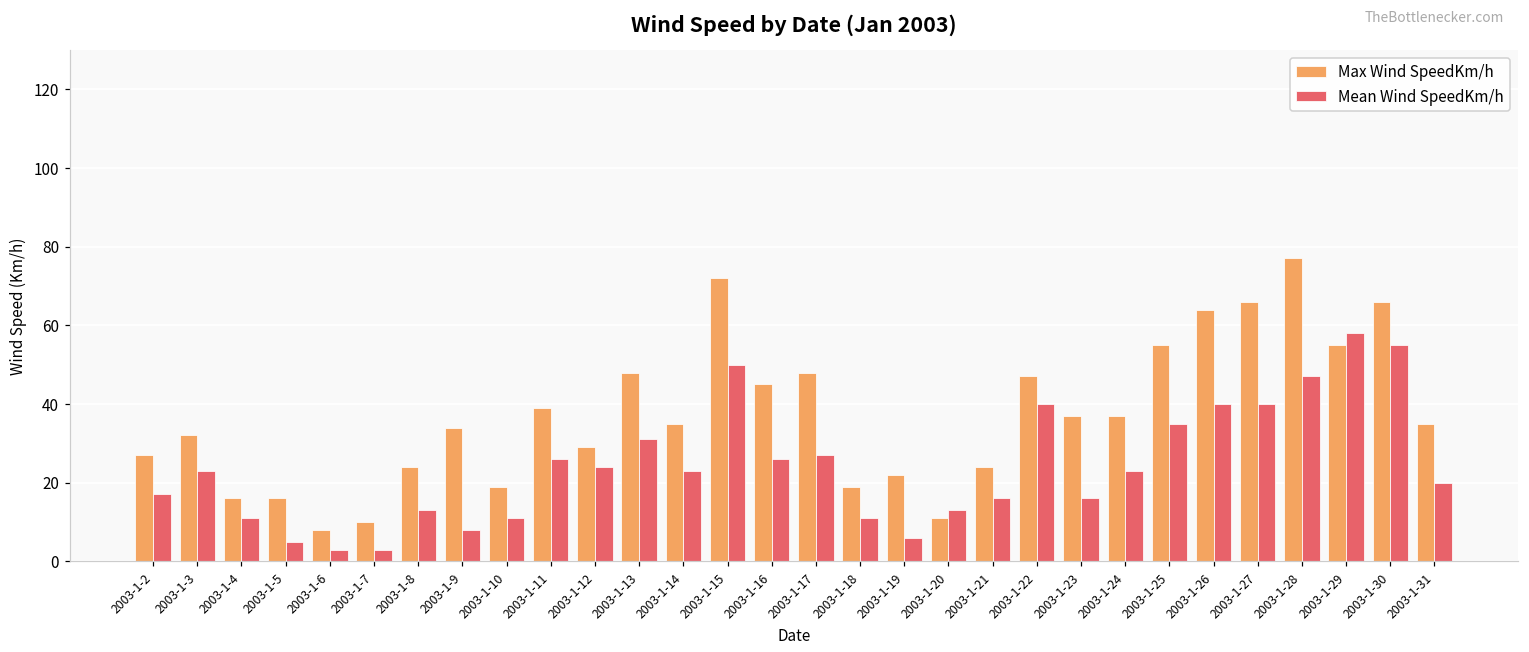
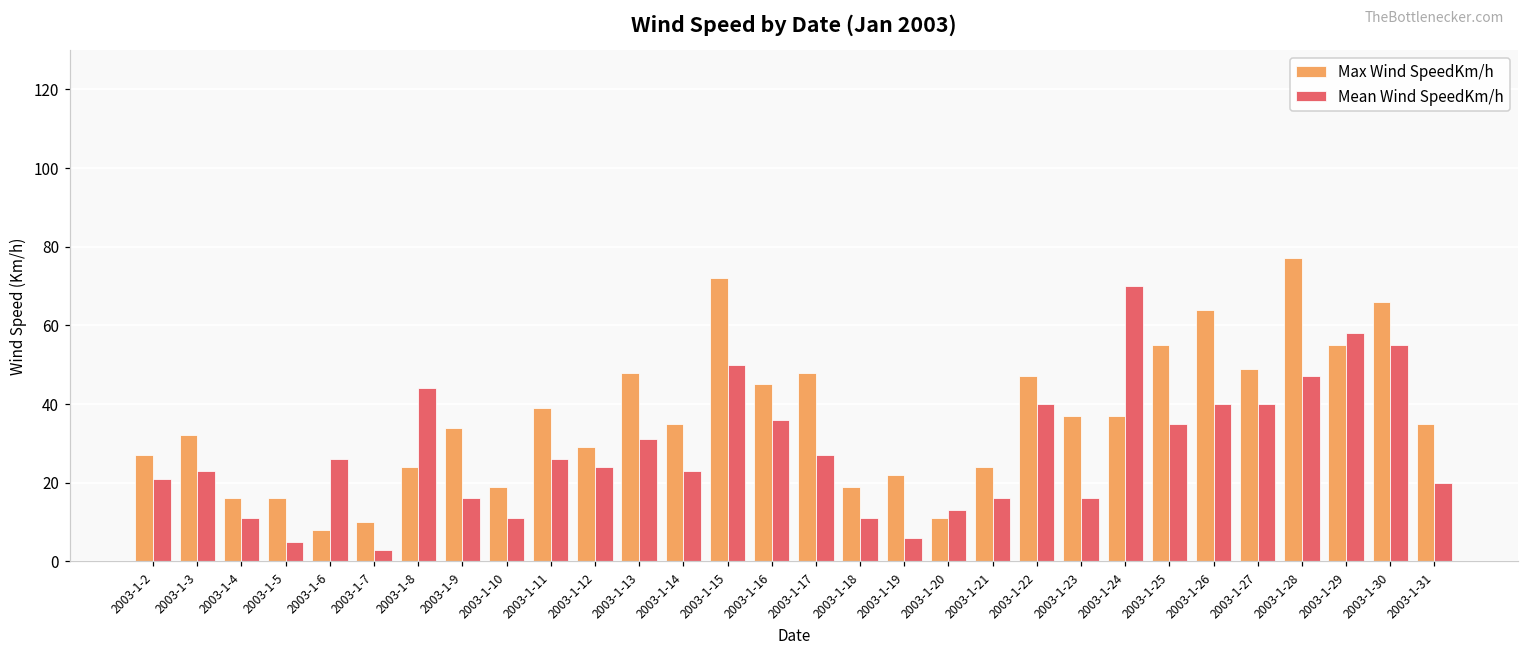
  {
    "Max Wind SpeedKm/h": {
      "2003-1-2": 27,
      "2003-1-3": 32,
      "2003-1-4": 16,
      "2003-1-5": 16,
      "2003-1-6": 8,
      "2003-1-7": 10,
      "2003-1-8": 24,
      "2003-1-9": 34,
      "2003-1-10": 19,
      "2003-1-11": 39,
      "2003-1-12": 29,
      "2003-1-13": 48,
      "2003-1-14": 35,
      "2003-1-15": 72,
      "2003-1-16": 45,
      "2003-1-17": 48,
      "2003-1-18": 19,
      "2003-1-19": 22,
      "2003-1-20": 11,
      "2003-1-21": 24,
      "2003-1-22": 47,
      "2003-1-23": 37,
      "2003-1-24": 37,
      "2003-1-25": 55,
      "2003-1-26": 64,
-     "2003-1-27": 66,
+     "2003-1-27": 49,
      "2003-1-28": 77,
      "2003-1-29": 55,
      "2003-1-30": 66,
      "2003-1-31": 35
    },
    "Mean Wind SpeedKm/h": {
-     "2003-1-2": 17,
+     "2003-1-2": 21,
      "2003-1-3": 23,
      "2003-1-4": 11,
      "2003-1-5": 5,
-     "2003-1-6": 3,
+     "2003-1-6": 26,
      "2003-1-7": 3,
-     "2003-1-8": 13,
-     "2003-1-9": 8,
+     "2003-1-8": 44,
+     "2003-1-9": 16,
      "2003-1-10": 11,
      "2003-1-11": 26,
      "2003-1-12": 24,
      "2003-1-13": 31,
      "2003-1-14": 23,
      "2003-1-15": 50,
-     "2003-1-16": 26,
+     "2003-1-16": 36,
      "2003-1-17": 27,
      "2003-1-18": 11,
      "2003-1-19": 6,
      "2003-1-20": 13,
      "2003-1-21": 16,
      "2003-1-22": 40,
      "2003-1-23": 16,
-     "2003-1-24": 23,
+     "2003-1-24": 70,
      "2003-1-25": 35,
      "2003-1-26": 40,
      "2003-1-27": 40,
      "2003-1-28": 47,
      "2003-1-29": 58,
      "2003-1-30": 55,
      "2003-1-31": 20
    }
  }
